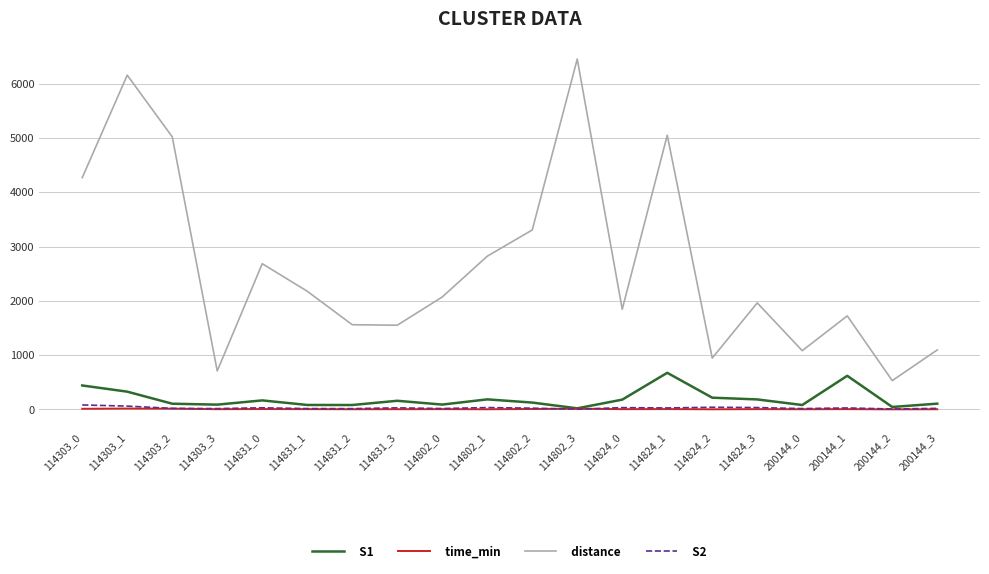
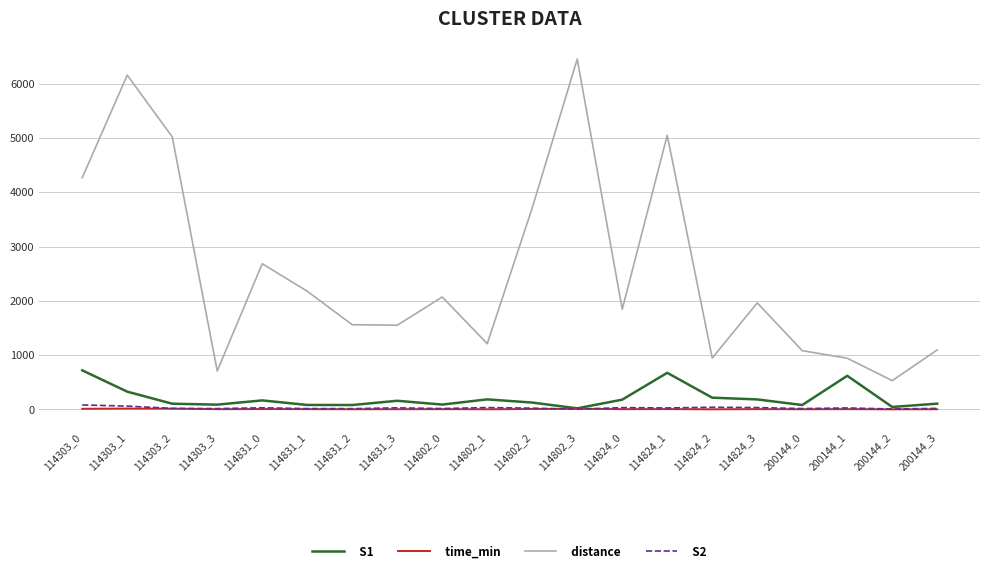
  {
    "S1": {
-     "114303_0": 400,
+     "114303_0": 700,
      "114303_1": 300,
      "114303_2": 100,
      "114303_3": 100,
      "114831_0": 200,
      "114831_1": 100,
      "114831_2": 100,
      "114831_3": 200,
      "114802_0": 100,
      "114802_1": 200,
      "114802_2": 100,
      "114824_0": 200,
      "114824_1": 700,
      "114824_2": 200,
      "114824_3": 200,
      "200144_0": 100,
      "200144_1": 600,
      "200144_3": 100
    },
    "time_min": {
      "114303_0": 0
    },
    "distance": {
      "114303_0": 4300,
      "114303_1": 6200,
      "114303_2": 5000,
      "114303_3": 700,
      "114831_0": 2700,
      "114831_1": 2200,
      "114831_2": 1600,
      "114831_3": 1600,
      "114802_0": 2100,
-     "114802_1": 2800,
-     "114802_2": 3300,
+     "114802_1": 1200,
+     "114802_2": 3700,
      "114802_3": 6500,
      "114824_0": 1800,
      "114824_1": 5100,
      "114824_2": 900,
      "114824_3": 2000,
      "200144_0": 1100,
-     "200144_1": 1700,
+     "200144_1": 900,
      "200144_2": 500,
      "200144_3": 1100
    },
    "S2": {
      "114303_0": 100
    }
  }
